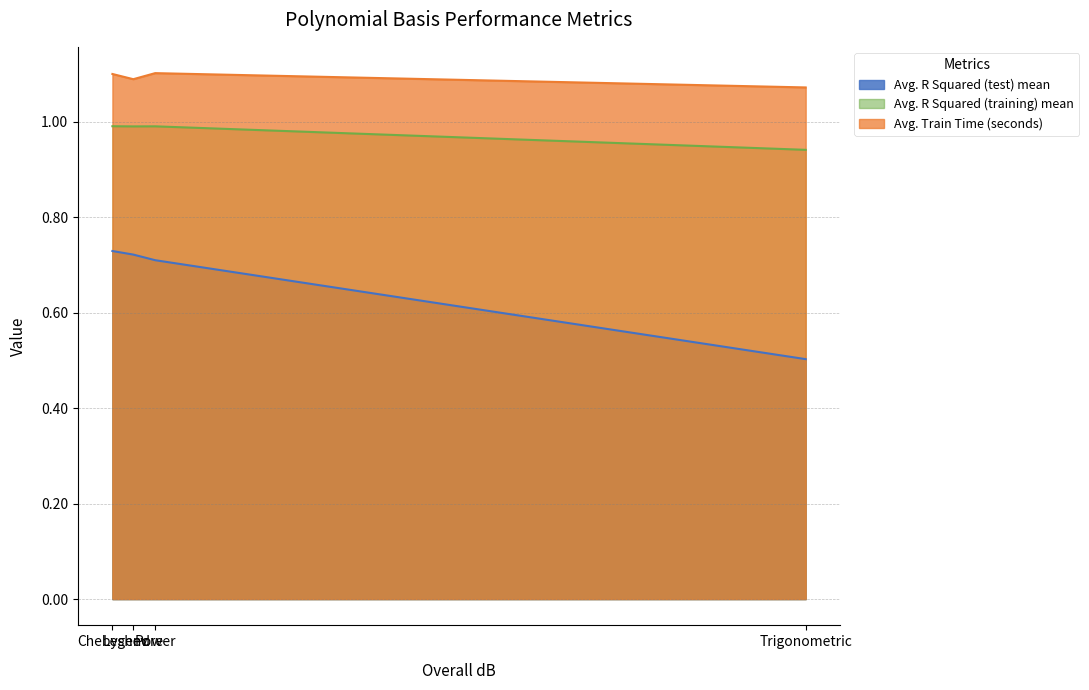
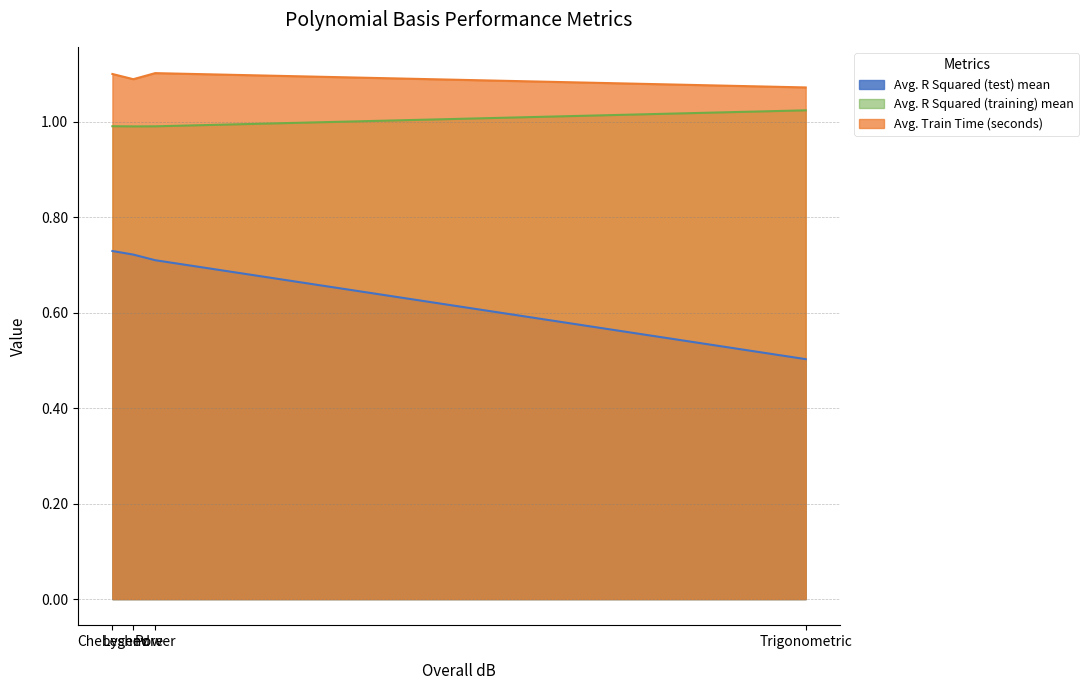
  {
    "Avg. R Squared (test) mean": {
      "Trigonometric": 0.50
    },
    "Avg. R Squared (training) mean": {
-     "Trigonometric": 0.94
+     "Trigonometric": 1.02
    },
    "Avg. Train Time (seconds)": {
      "Trigonometric": 1.07
    }
  }
